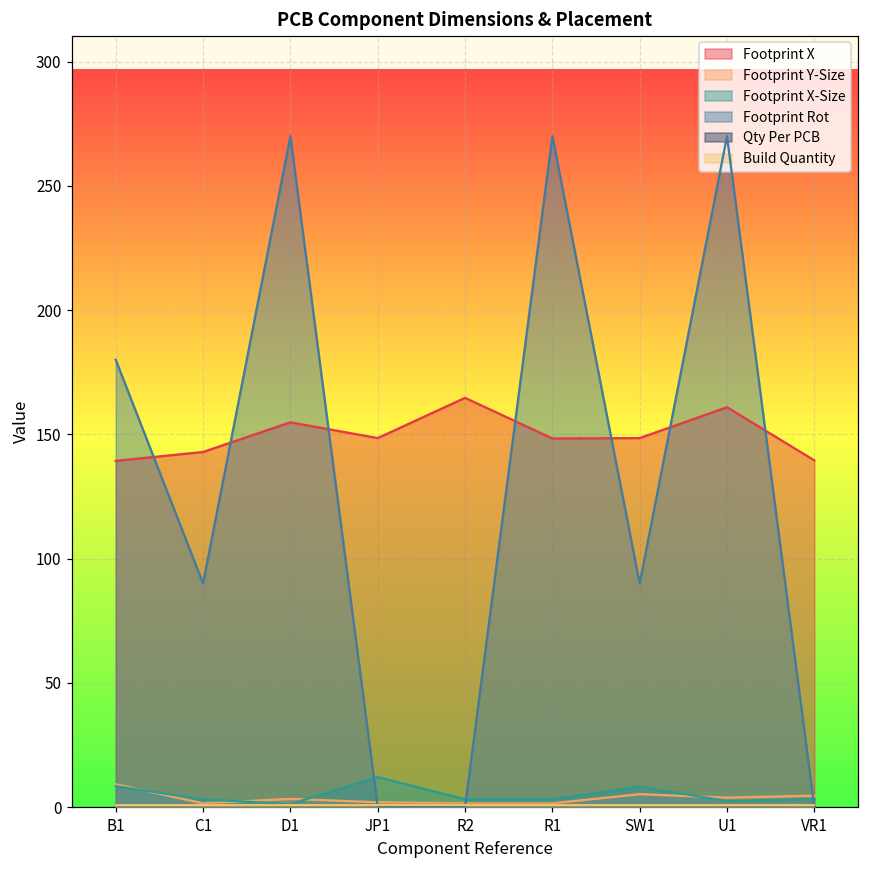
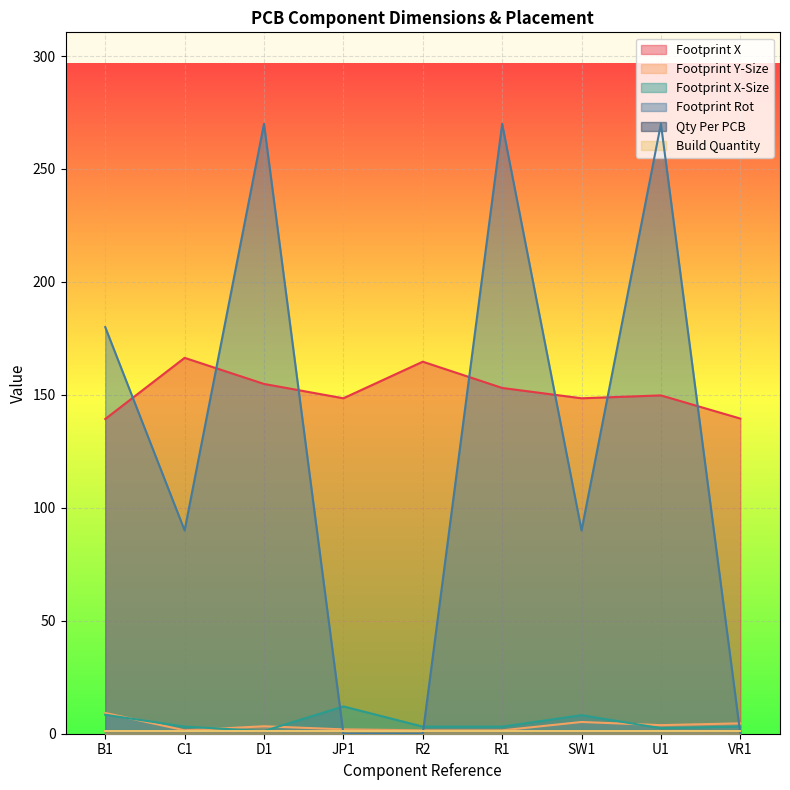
  {
    "Footprint X": {
      "B1": 139,
-     "C1": 143,
+     "C1": 166,
      "D1": 155,
      "JP1": 149,
      "R2": 165,
-     "R1": 148,
+     "R1": 153,
      "SW1": 149,
-     "U1": 161,
+     "U1": 150,
      "VR1": 140
    }
  }
